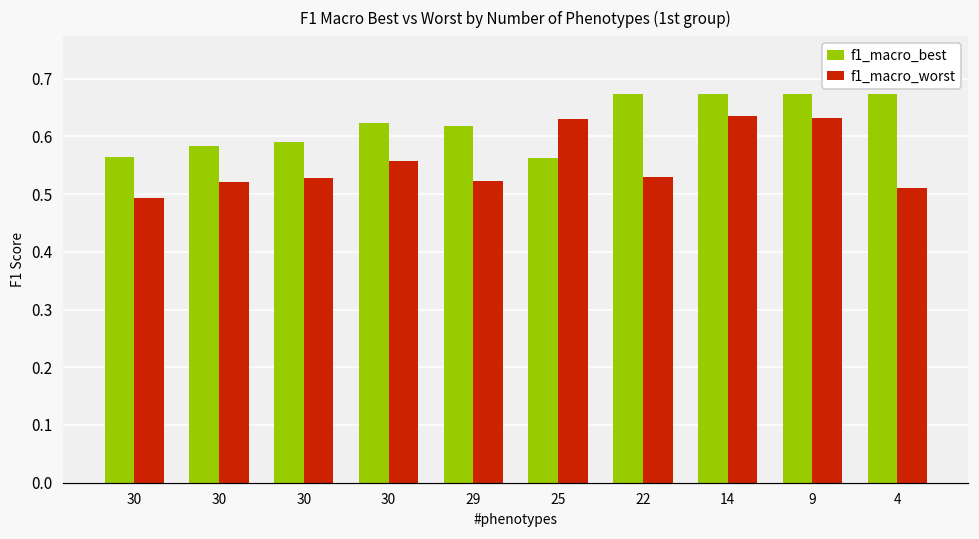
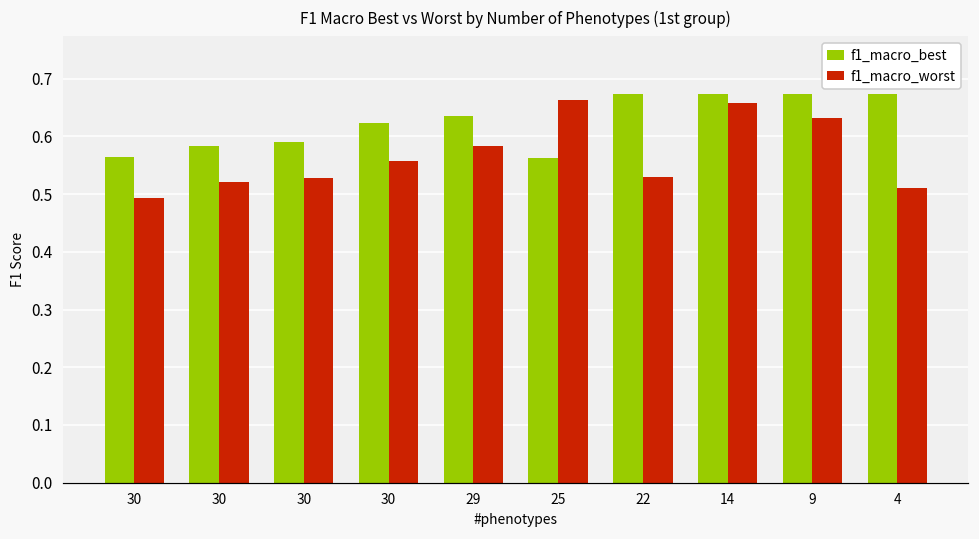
  {
    "f1_macro_best": {
-     "29": 0.62,
+     "29": 0.64,
      "25": 0.56,
      "22": 0.67,
      "14": 0.67,
      "9": 0.67,
      "4": 0.67
    },
    "f1_macro_worst": {
-     "29": 0.52,
-     "25": 0.63,
+     "29": 0.58,
+     "25": 0.66,
      "22": 0.53,
-     "14": 0.64,
+     "14": 0.66,
      "9": 0.63,
      "4": 0.51
    }
  }
